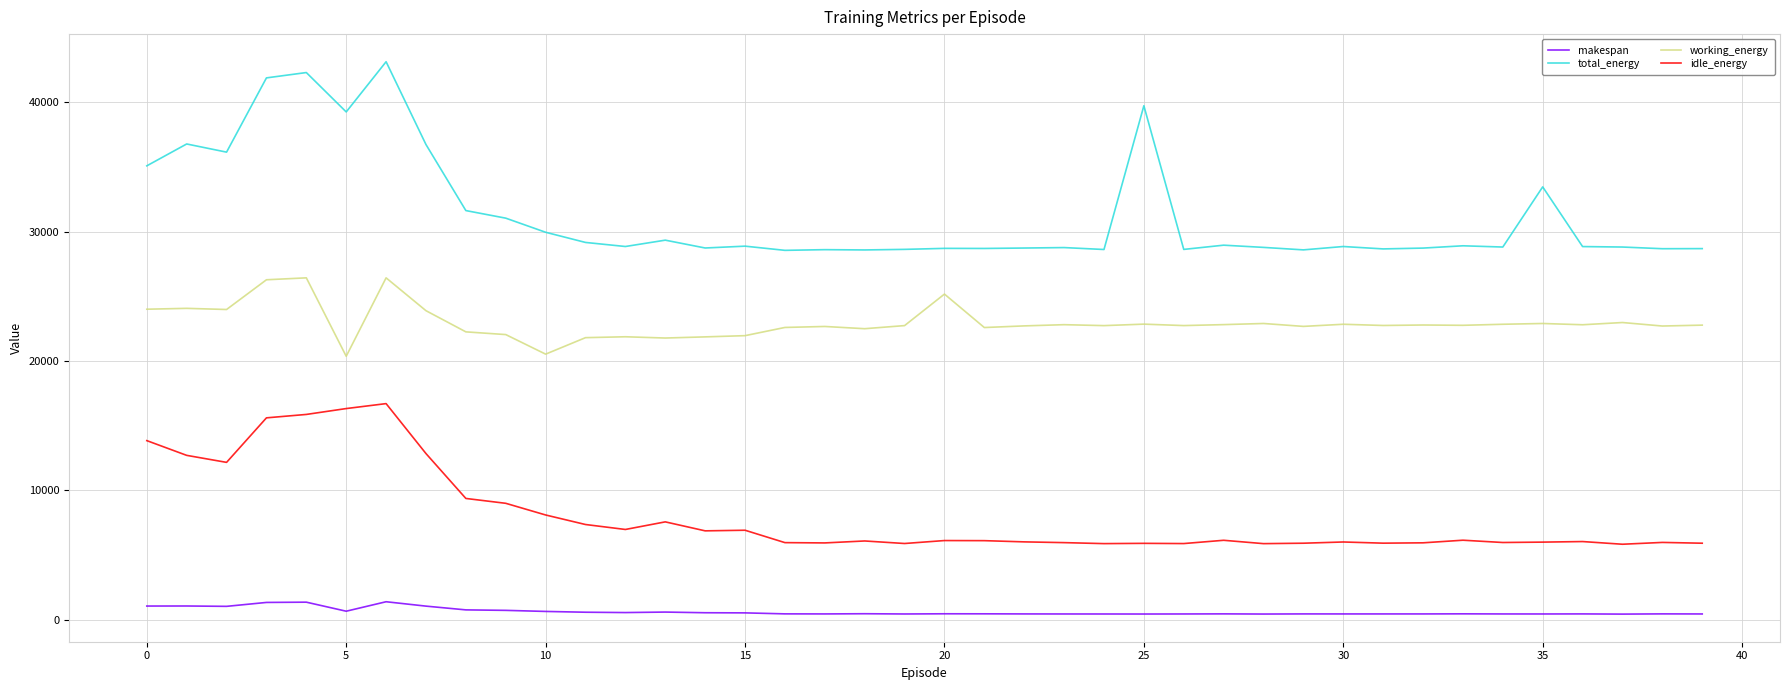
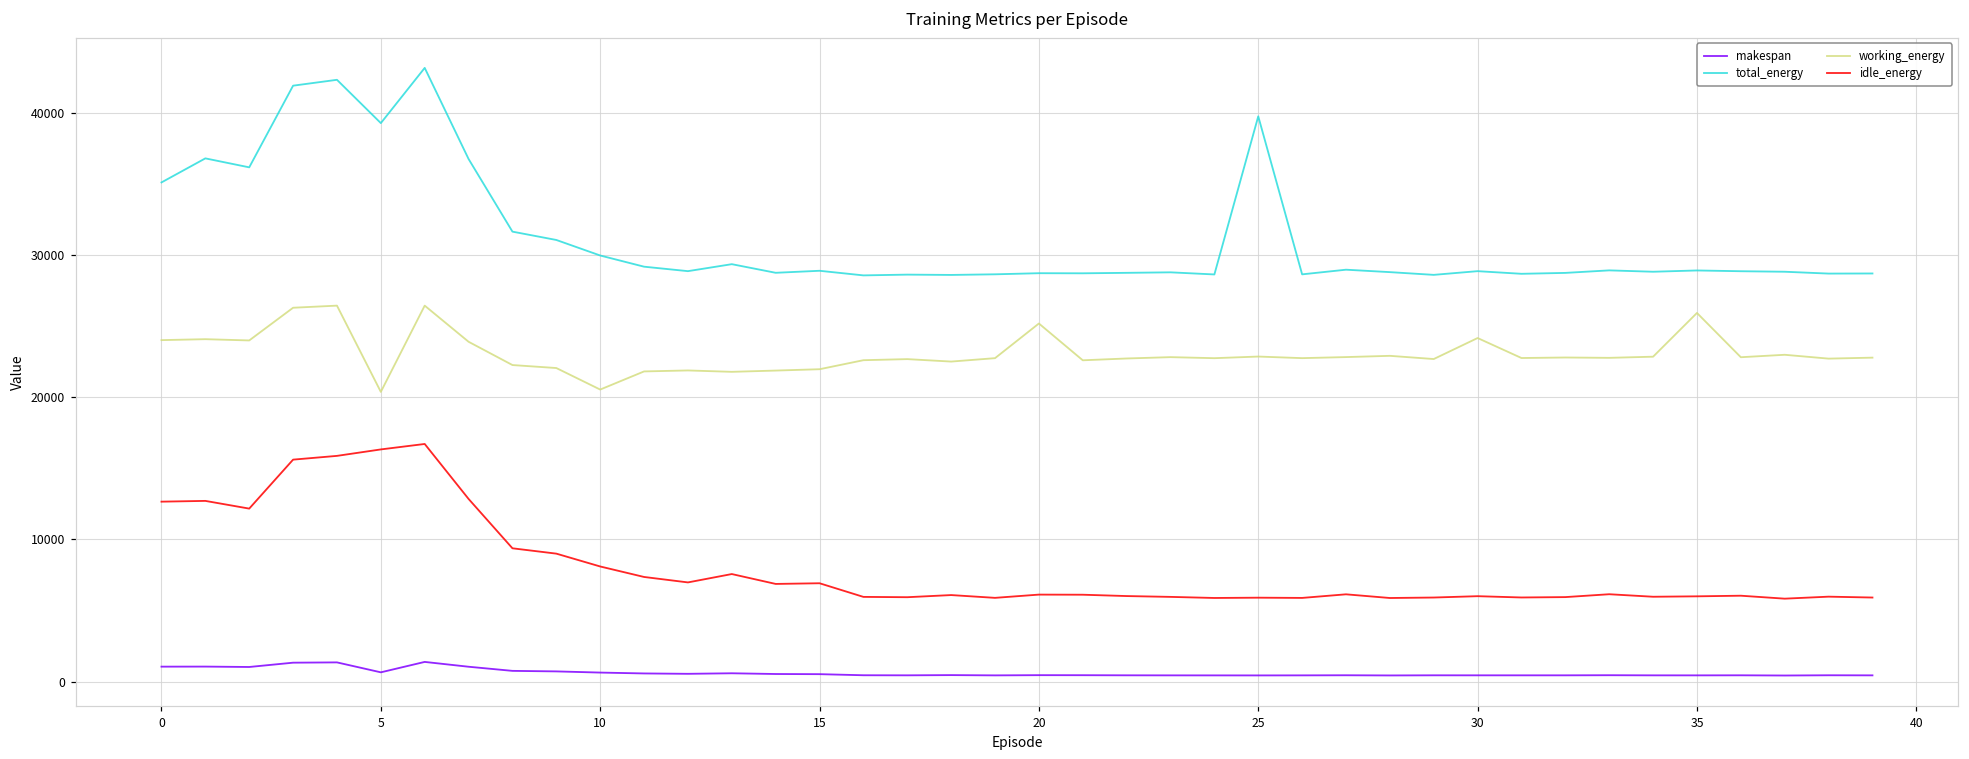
  {
    "makespan": {
      "0": 1100,
      "5": 700,
      "10": 600,
      "15": 500,
      "20": 500,
      "25": 400,
      "30": 400,
      "35": 400
    },
    "total_energy": {
      "0": 35100,
      "5": 39300,
      "10": 30000,
      "15": 28900,
      "20": 28700,
      "25": 39700,
      "30": 28900,
-     "35": 33500
+     "35": 28900
    },
    "working_energy": {
      "0": 24000,
      "5": 20400,
      "10": 20500,
      "15": 22000,
      "20": 25200,
      "25": 22900,
-     "30": 22800,
-     "35": 22900
+     "30": 24200,
+     "35": 25900
    },
    "idle_energy": {
-     "0": 13800,
+     "0": 12700,
      "5": 16300,
      "10": 8100,
      "15": 6900,
      "20": 6100,
      "25": 5900,
      "30": 6000,
      "35": 6000
    }
  }
